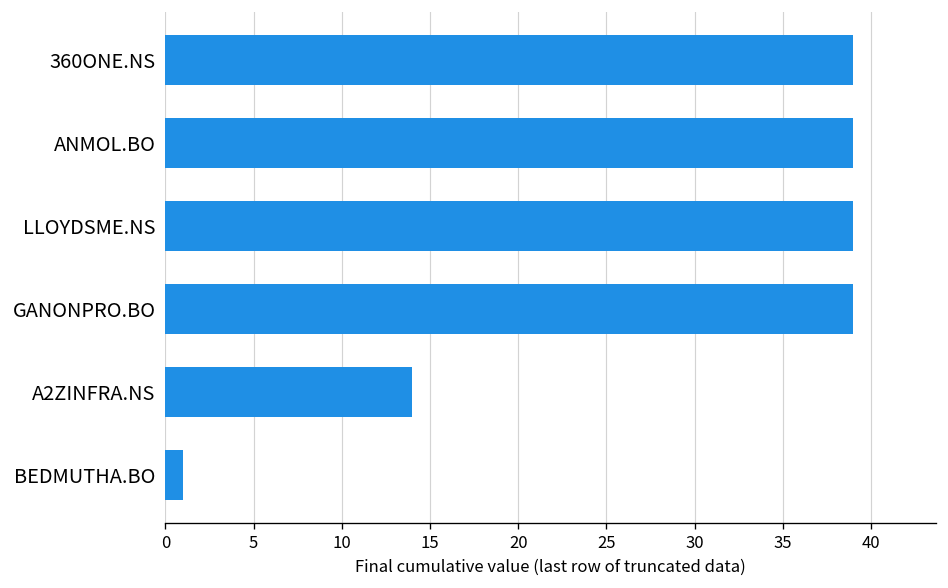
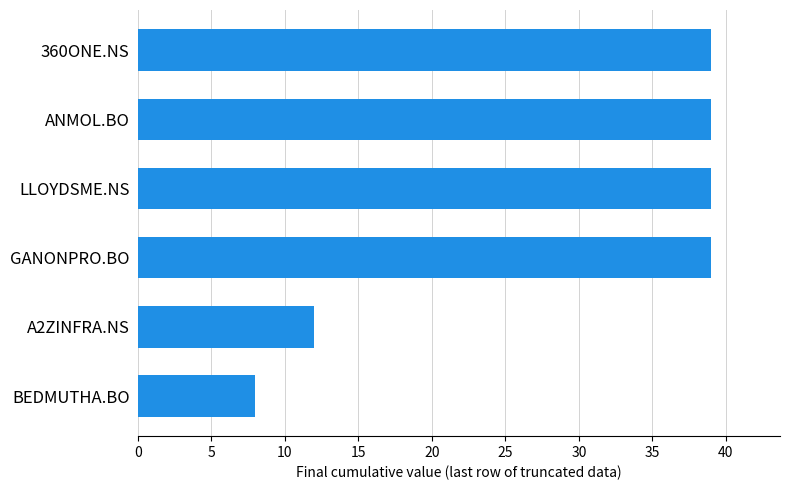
  {
    "360ONE.NS": 39,
    "ANMOL.BO": 39,
    "LLOYDSME.NS": 39,
    "GANONPRO.BO": 39,
-   "A2ZINFRA.NS": 14,
-   "BEDMUTHA.BO": 1
+   "A2ZINFRA.NS": 12,
+   "BEDMUTHA.BO": 8
  }
